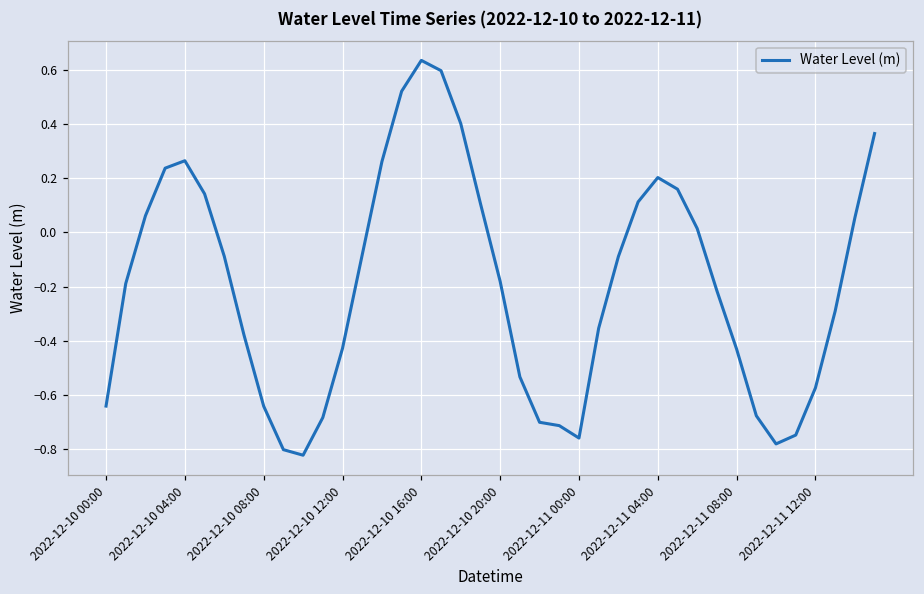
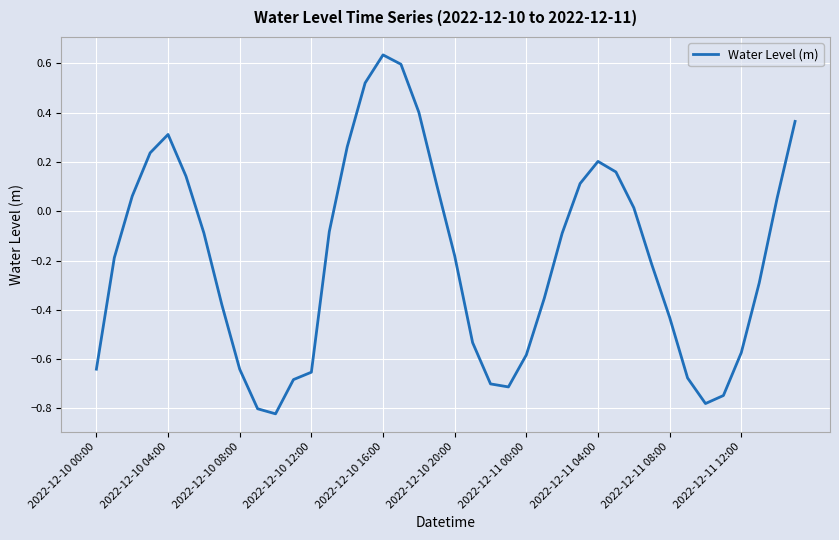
  {
    "2022-12-10 00:00": -0.64,
-   "2022-12-10 04:00": 0.26,
+   "2022-12-10 04:00": 0.31,
    "2022-12-10 08:00": -0.64,
-   "2022-12-10 12:00": -0.43,
+   "2022-12-10 12:00": -0.65,
    "2022-12-10 16:00": 0.63,
    "2022-12-10 20:00": -0.18,
-   "2022-12-11 00:00": -0.76,
+   "2022-12-11 00:00": -0.58,
    "2022-12-11 04:00": 0.20,
    "2022-12-11 08:00": -0.43,
    "2022-12-11 12:00": -0.57
  }
